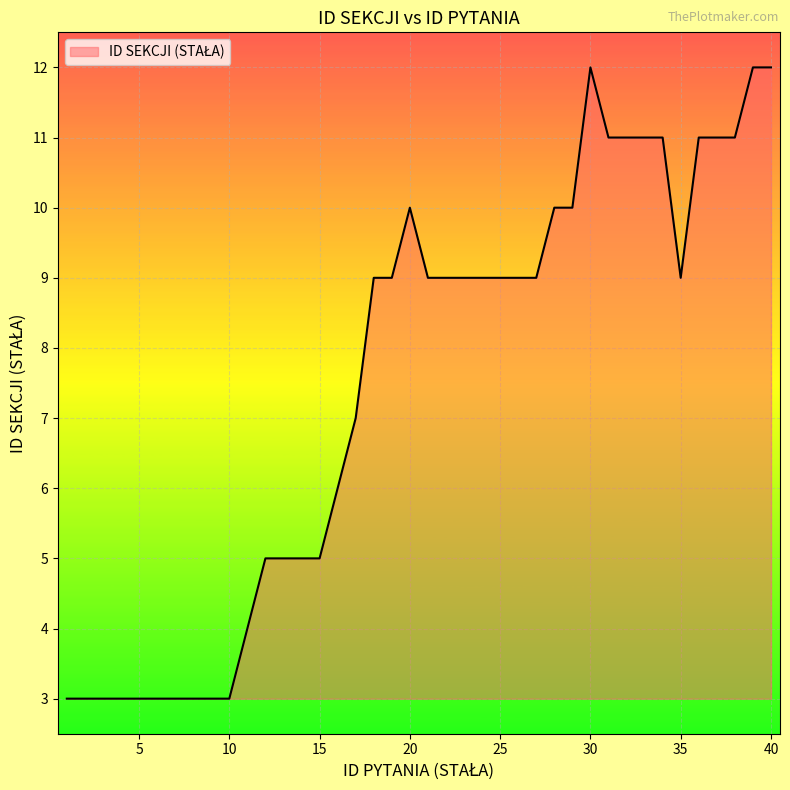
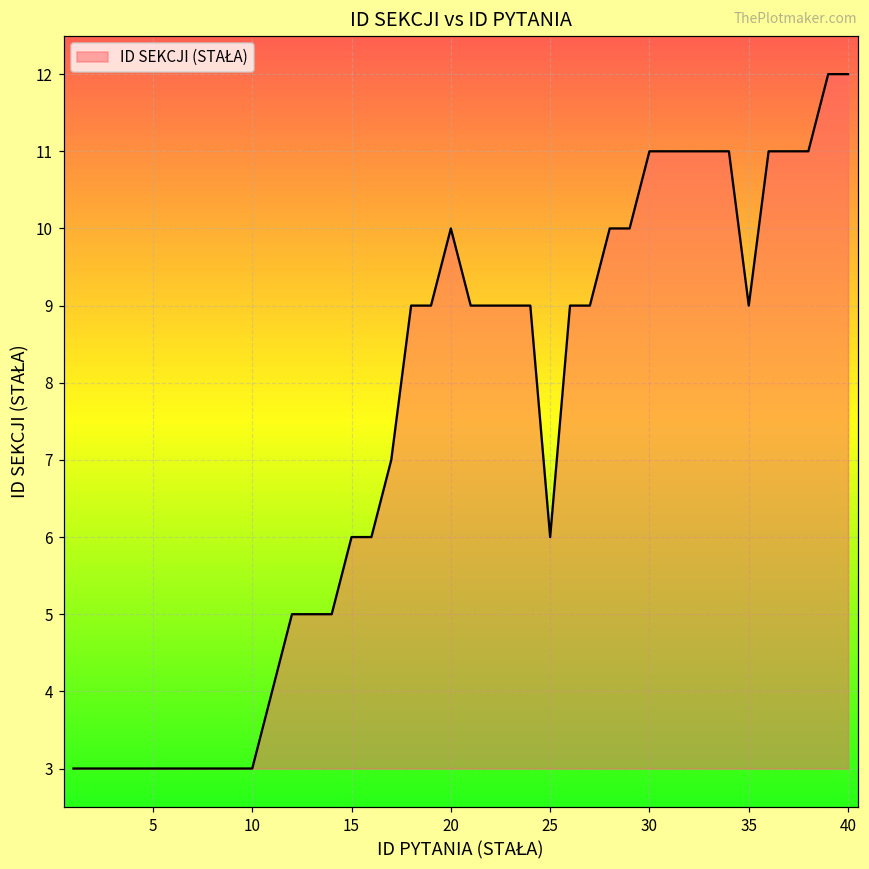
  {
    "5": 3,
    "10": 3,
-   "15": 5,
+   "15": 6,
    "20": 10,
-   "25": 9,
-   "30": 12,
+   "25": 6,
+   "30": 11,
    "35": 9,
    "40": 12
  }
